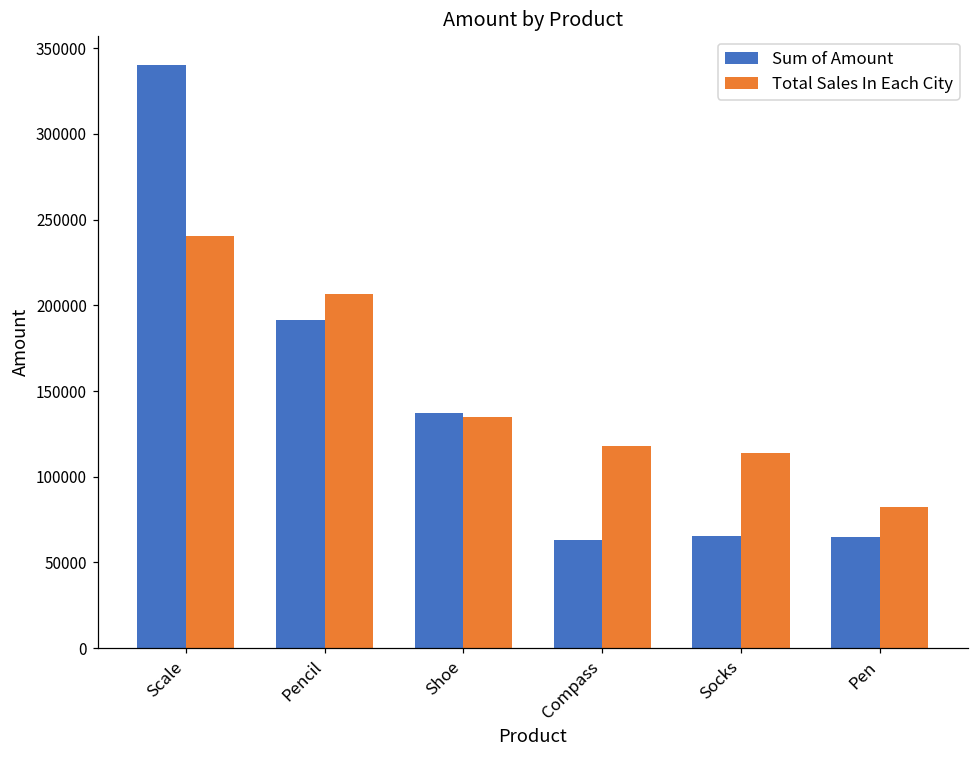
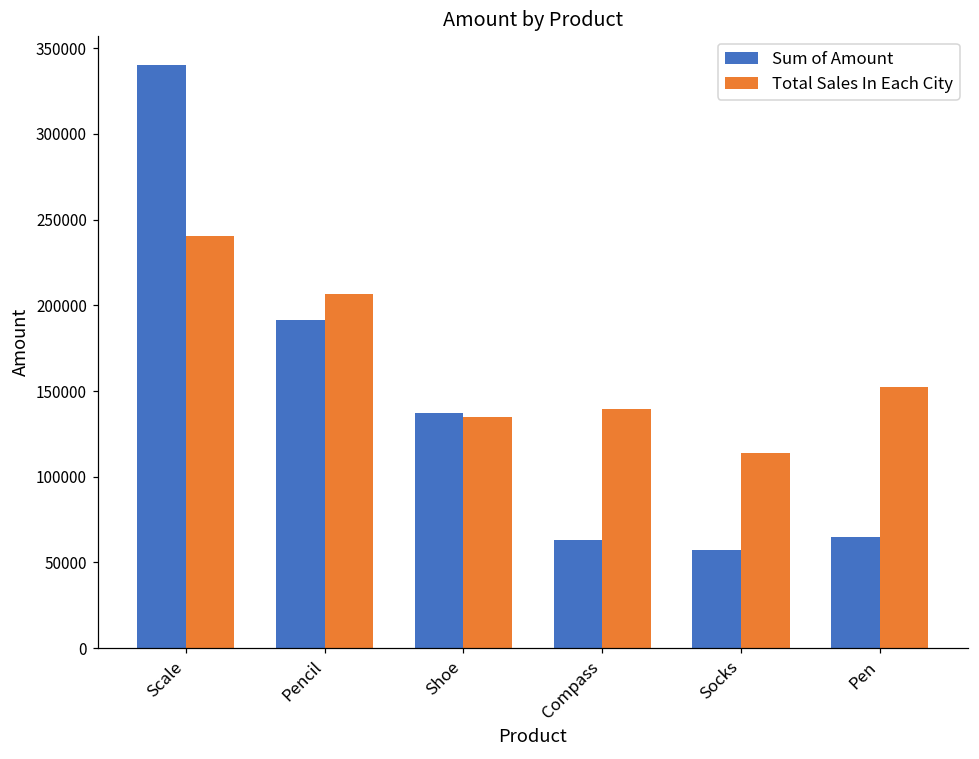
  {
    "Sum of Amount": {
      "Scale": 340000,
      "Pencil": 191000,
      "Shoe": 137000,
      "Compass": 63000,
-     "Socks": 65000,
+     "Socks": 57000,
      "Pen": 65000
    },
    "Total Sales In Each City": {
      "Scale": 240000,
      "Pencil": 207000,
      "Shoe": 135000,
-     "Compass": 118000,
+     "Compass": 139000,
      "Socks": 114000,
-     "Pen": 82000
+     "Pen": 152000
    }
  }
